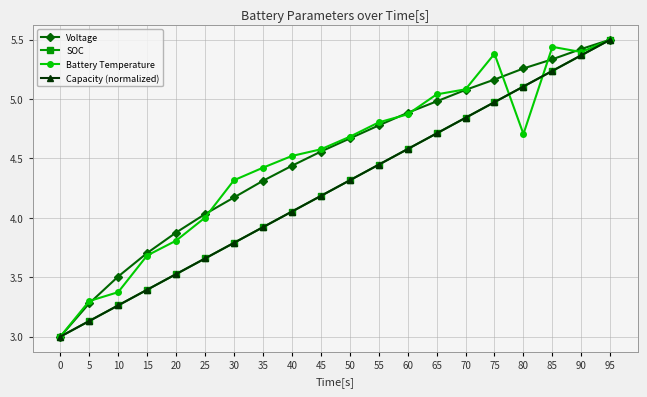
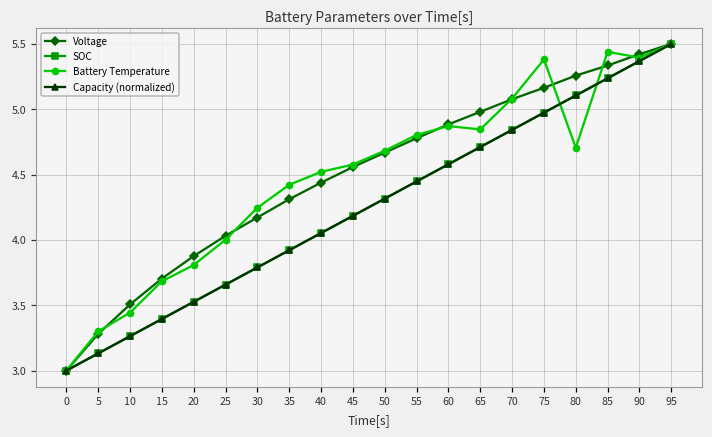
  {
    "Battery Temperature": {
-     "10": 3.37,
+     "10": 3.44,
      "20": 3.81,
      "25": 4.00,
-     "30": 4.32,
+     "30": 4.25,
      "35": 4.42,
      "40": 4.52,
      "55": 4.80,
-     "65": 5.04,
+     "65": 4.85,
      "75": 5.38,
      "80": 4.71,
      "85": 5.44,
      "90": 5.40
    }
  }
